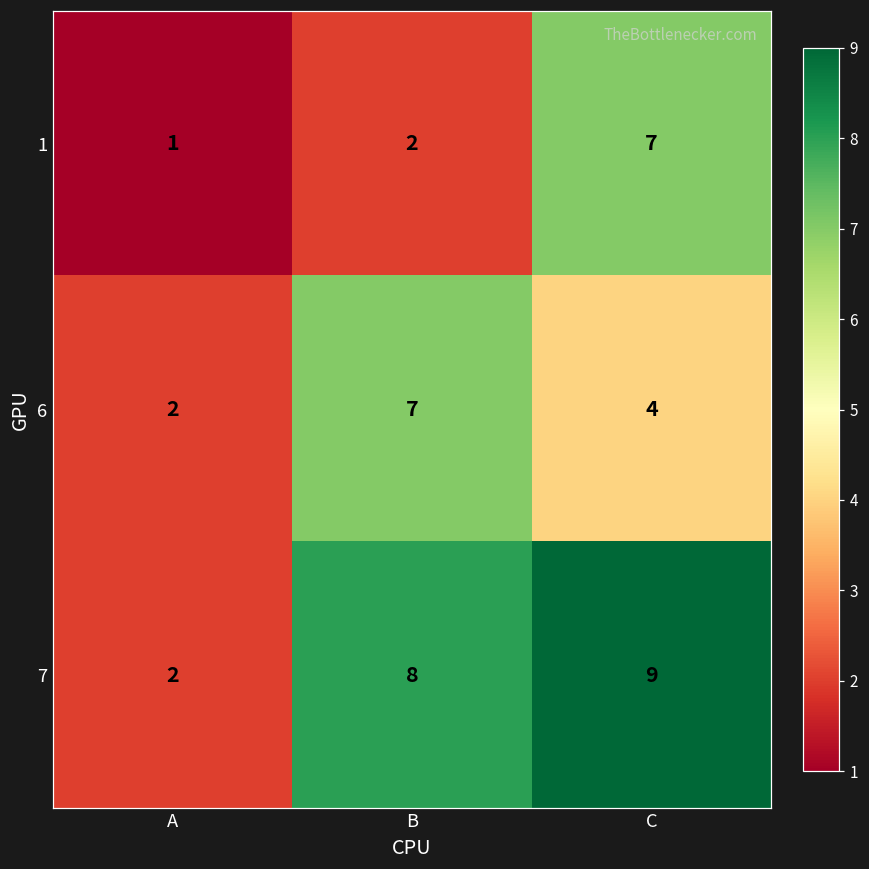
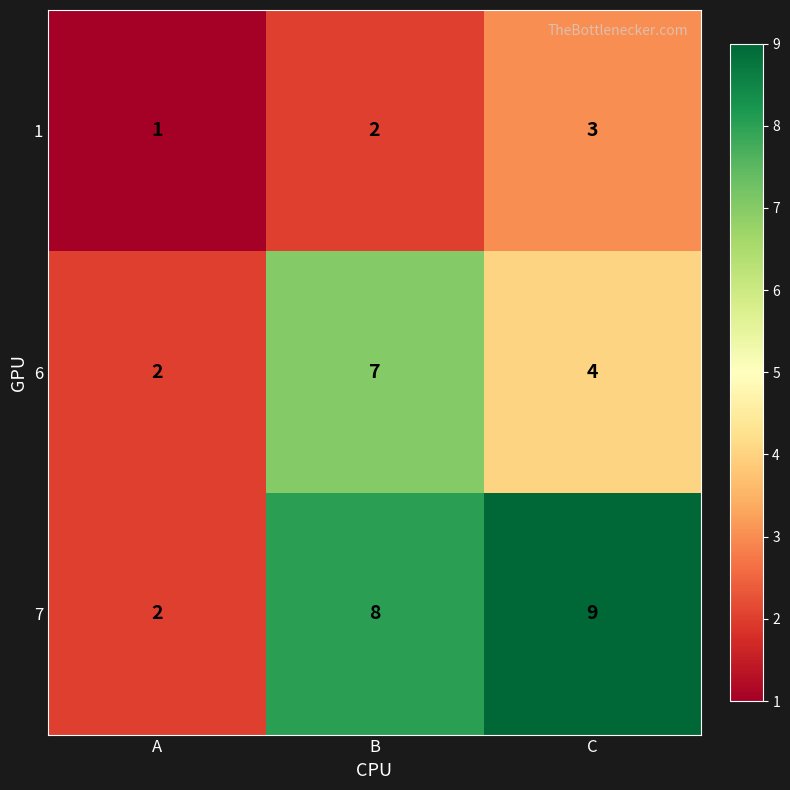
  {
    "1": {
      "A": 1,
      "B": 2,
-     "C": 7
+     "C": 3
    },
    "6": {
      "A": 2,
      "B": 7,
      "C": 4
    },
    "7": {
      "A": 2,
      "B": 8,
      "C": 9
    }
  }
